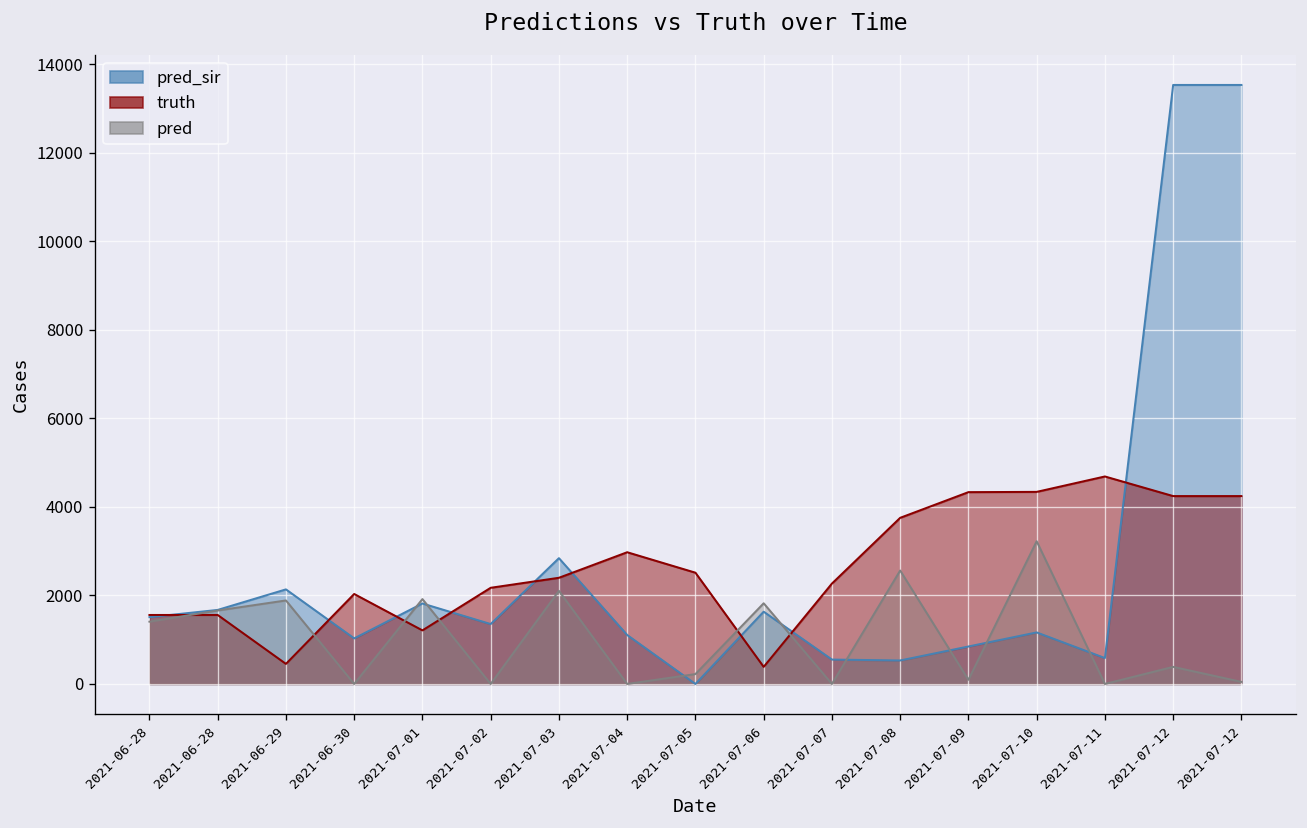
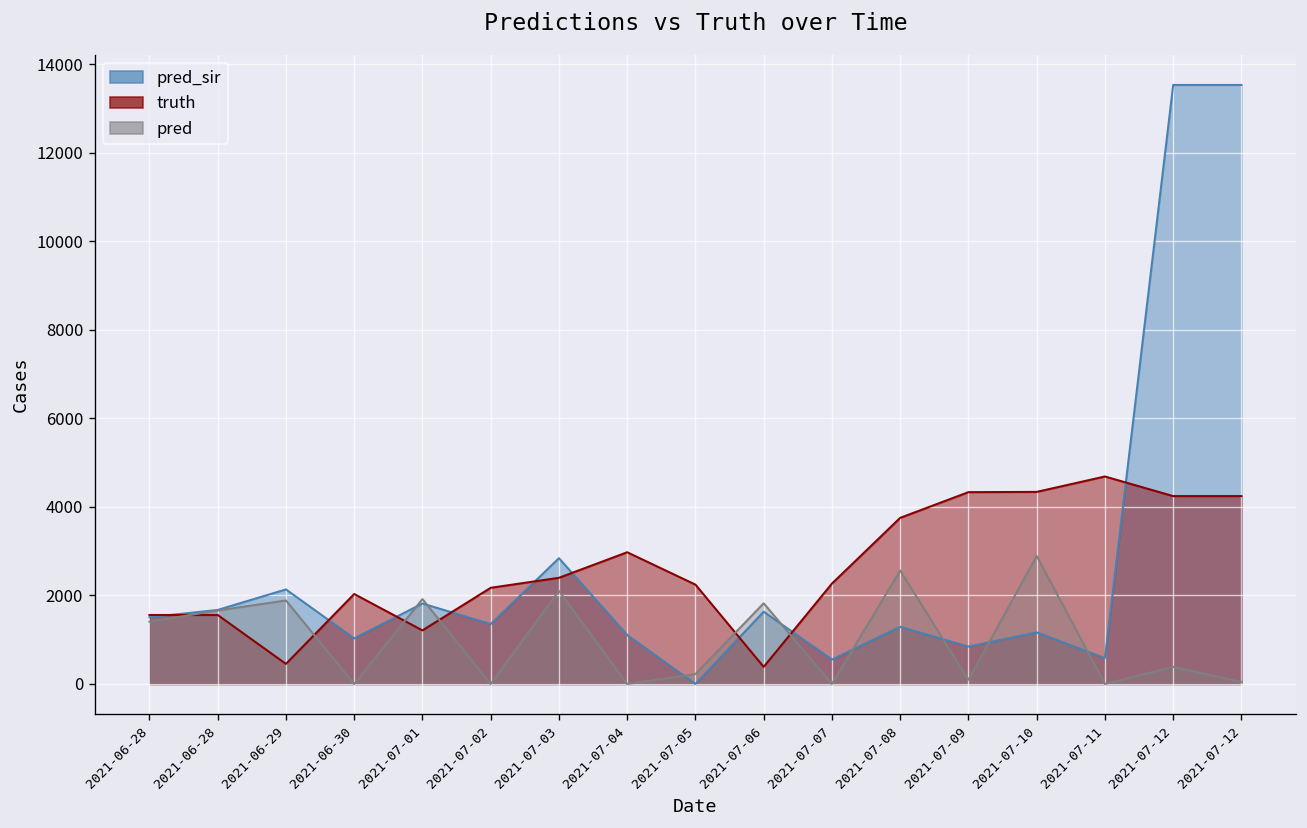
  {
    "pred_sir": {
      "2021-06-29": 2100,
      "2021-06-30": 1000,
      "2021-07-01": 1800,
      "2021-07-02": 1400,
      "2021-07-03": 2800,
      "2021-07-04": 1100,
      "2021-07-05": 0,
      "2021-07-06": 1600,
      "2021-07-07": 600,
-     "2021-07-08": 500,
+     "2021-07-08": 1300,
      "2021-07-09": 800,
      "2021-07-10": 1200,
      "2021-07-11": 600
    },
    "truth": {
      "2021-06-29": 500,
      "2021-06-30": 2000,
      "2021-07-01": 1200,
      "2021-07-02": 2200,
      "2021-07-03": 2400,
      "2021-07-04": 3000,
-     "2021-07-05": 2500,
+     "2021-07-05": 2200,
      "2021-07-06": 400,
      "2021-07-07": 2300,
      "2021-07-08": 3800,
      "2021-07-09": 4300,
      "2021-07-10": 4300,
      "2021-07-11": 4700
    },
    "pred": {
      "2021-06-29": 1900,
      "2021-06-30": 0,
      "2021-07-01": 1900,
      "2021-07-02": 0,
      "2021-07-03": 2100,
      "2021-07-04": 0,
      "2021-07-05": 200,
      "2021-07-06": 1800,
      "2021-07-07": 0,
      "2021-07-08": 2600,
      "2021-07-09": 100,
-     "2021-07-10": 3200,
+     "2021-07-10": 2900,
      "2021-07-11": 0
    }
  }
